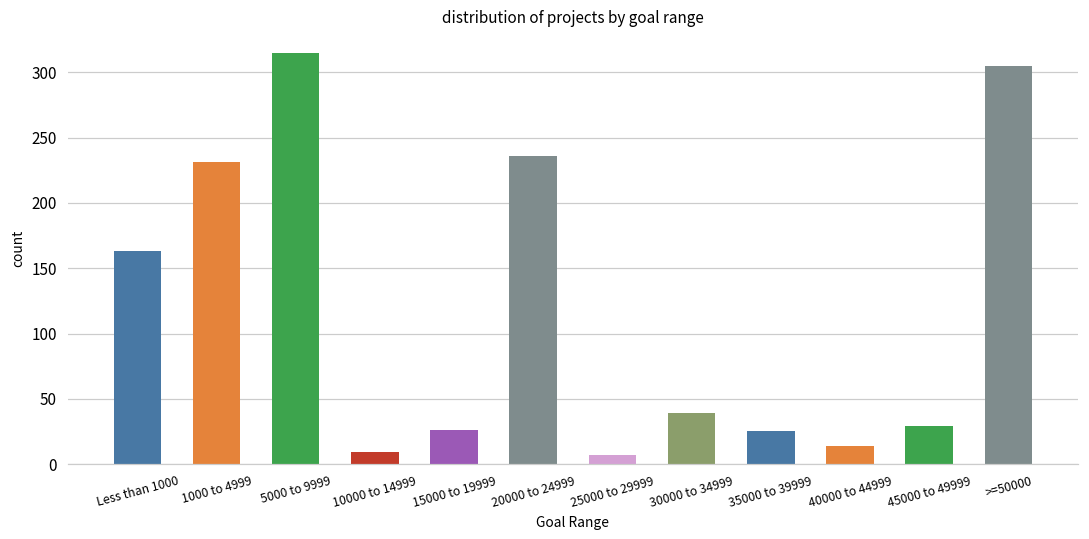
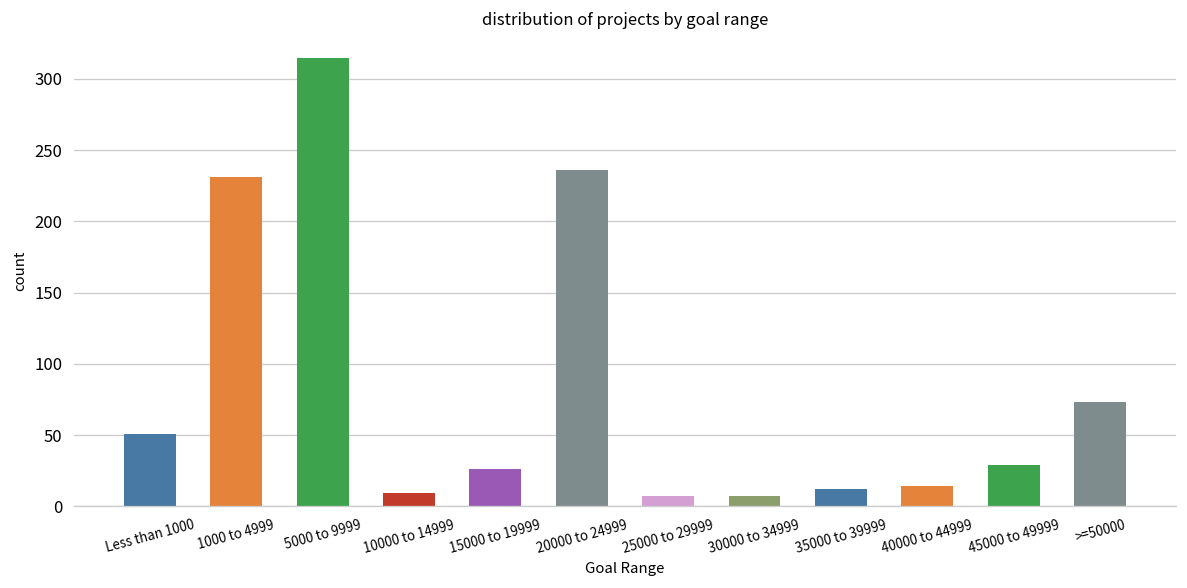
  {
-   "Less than 1000": 163,
+   "Less than 1000": 51,
    "1000 to 4999": 231,
    "5000 to 9999": 315,
    "10000 to 14999": 9,
    "15000 to 19999": 26,
    "20000 to 24999": 236,
    "25000 to 29999": 7,
-   "30000 to 34999": 39,
-   "35000 to 39999": 25,
+   "30000 to 34999": 7,
+   "35000 to 39999": 12,
    "40000 to 44999": 14,
    "45000 to 49999": 29,
-   ">=50000": 305
+   ">=50000": 73
  }
